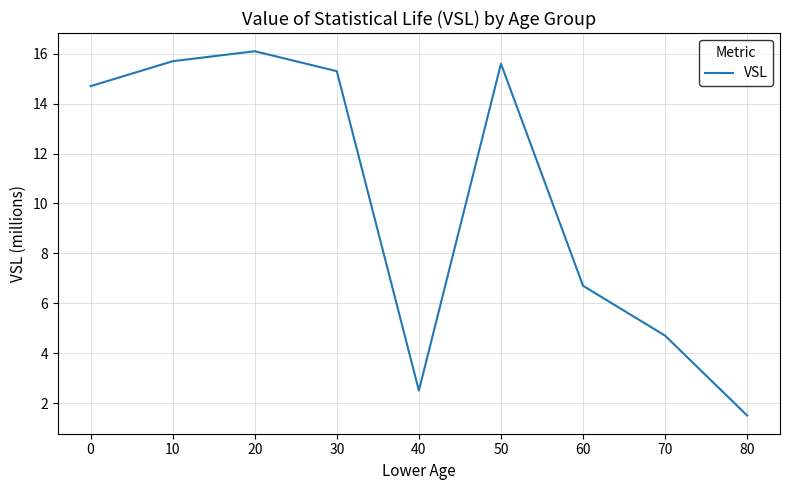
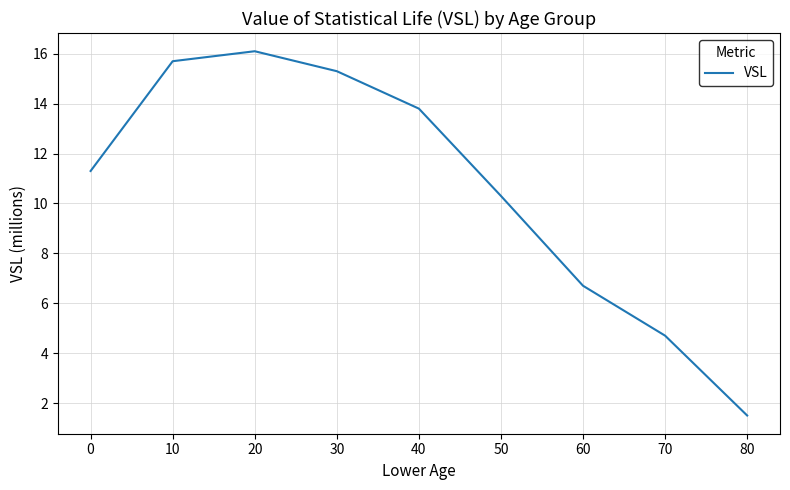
  {
-   "0": 14.7,
+   "0": 11.3,
    "10": 15.7,
    "20": 16.1,
    "30": 15.3,
-   "40": 2.5,
-   "50": 15.6,
+   "40": 13.8,
+   "50": 10.3,
    "60": 6.7,
    "70": 4.7,
    "80": 1.5
  }
